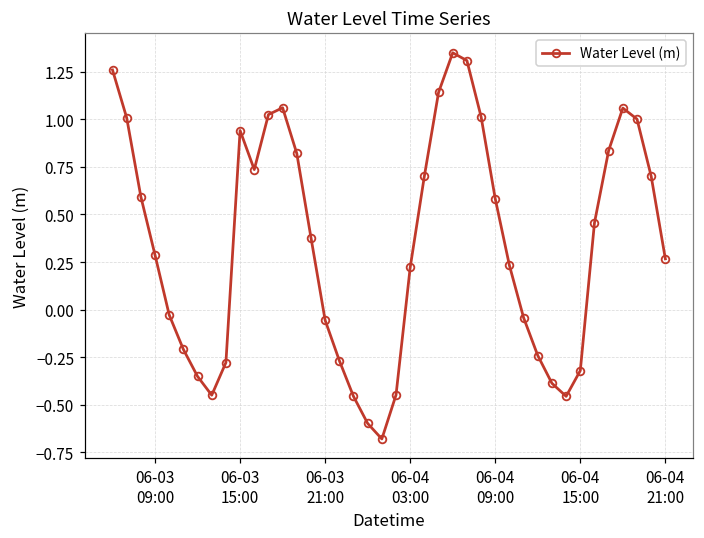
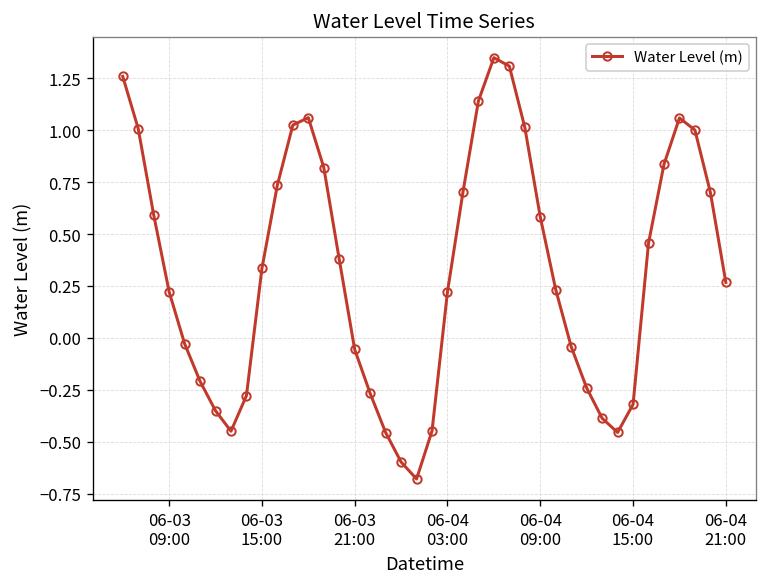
  {
-   "06-03 09:00": 0.29,
-   "06-03 15:00": 0.94,
+   "06-03 09:00": 0.22,
+   "06-03 15:00": 0.33,
    "06-03 21:00": -0.06,
    "06-04 03:00": 0.22,
    "06-04 09:00": 0.58,
    "06-04 15:00": -0.32,
    "06-04 21:00": 0.27
  }
